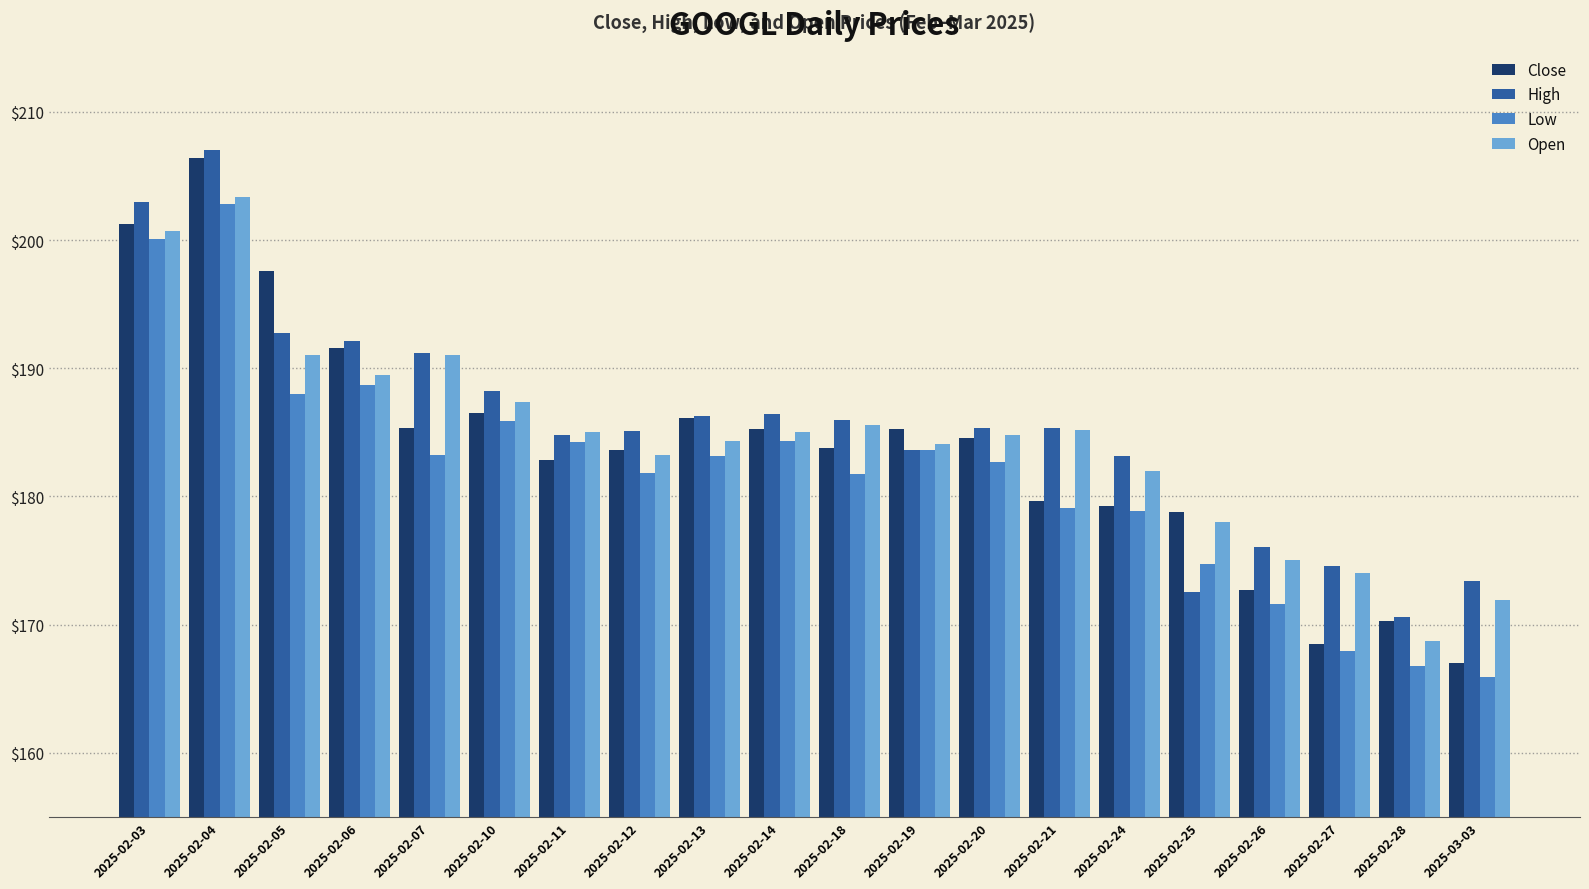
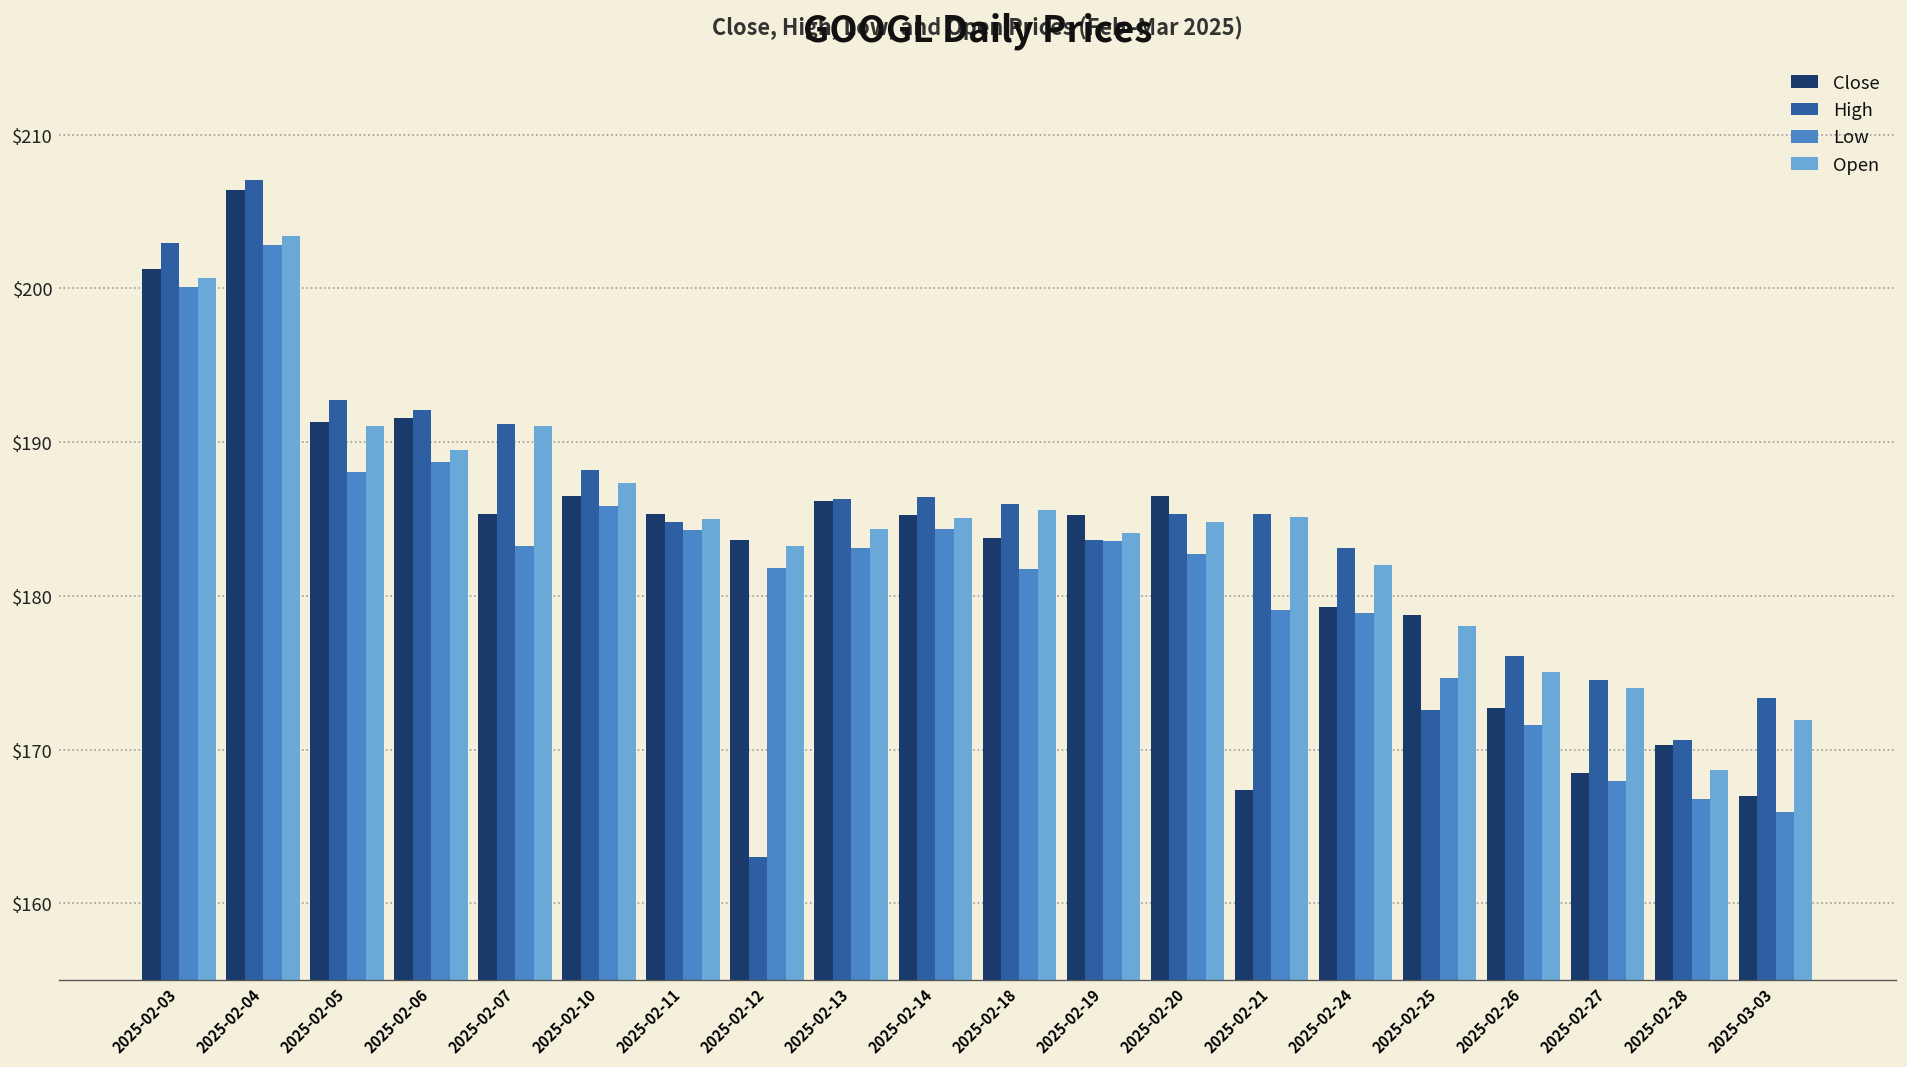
  {
    "Close": {
      "2025-02-03": "$201.2",
      "2025-02-04": "$206.4",
-     "2025-02-05": "$197.6",
+     "2025-02-05": "$191.3",
      "2025-02-06": "$191.6",
      "2025-02-07": "$185.3",
      "2025-02-10": "$186.5",
-     "2025-02-11": "$182.9",
+     "2025-02-11": "$185.3",
      "2025-02-12": "$183.6",
      "2025-02-13": "$186.1",
      "2025-02-14": "$185.2",
      "2025-02-18": "$183.8",
      "2025-02-19": "$185.3",
-     "2025-02-20": "$184.6",
-     "2025-02-21": "$179.7",
+     "2025-02-20": "$186.5",
+     "2025-02-21": "$167.4",
      "2025-02-24": "$179.3",
      "2025-02-25": "$178.7",
      "2025-02-26": "$172.7",
      "2025-02-27": "$168.5",
      "2025-02-28": "$170.3",
      "2025-03-03": "$167.0"
    },
    "High": {
      "2025-02-03": "$203.0",
      "2025-02-04": "$207.1",
      "2025-02-05": "$192.8",
      "2025-02-06": "$192.1",
      "2025-02-07": "$191.2",
      "2025-02-10": "$188.2",
      "2025-02-11": "$184.8",
-     "2025-02-12": "$185.1",
+     "2025-02-12": "$163.0",
      "2025-02-13": "$186.3",
      "2025-02-14": "$186.4",
      "2025-02-18": "$186.0",
      "2025-02-19": "$183.7",
      "2025-02-20": "$185.3",
      "2025-02-21": "$185.3",
      "2025-02-24": "$183.1",
      "2025-02-25": "$172.6",
      "2025-02-26": "$176.1",
      "2025-02-27": "$174.6",
      "2025-02-28": "$170.6",
      "2025-03-03": "$173.4"
    }
  }
